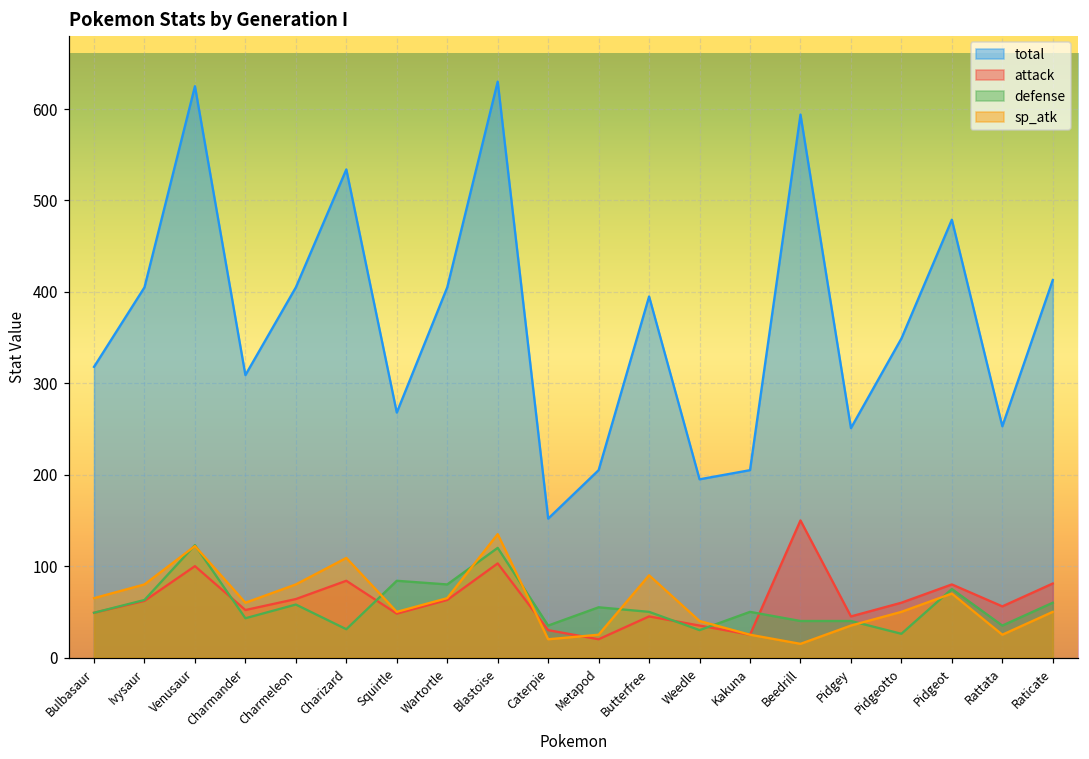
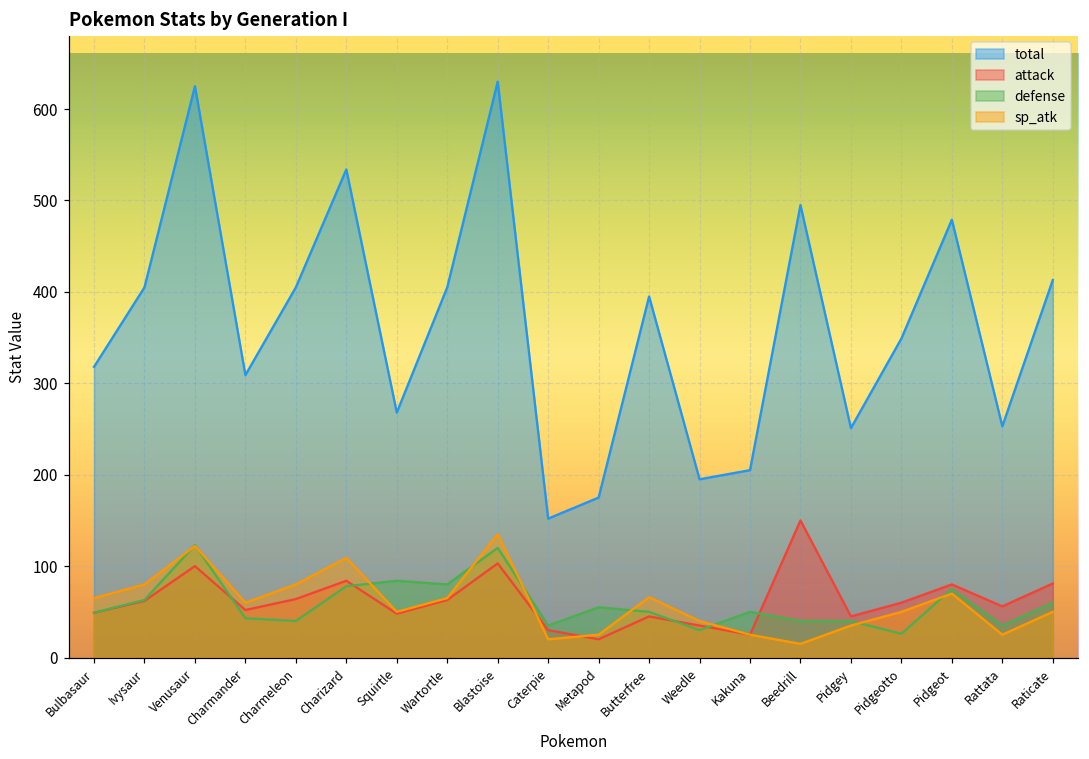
  {
    "total": {
      "Bulbasaur": 320,
      "Ivysaur": 410,
      "Venusaur": 630,
      "Charmander": 310,
      "Charmeleon": 410,
      "Charizard": 530,
      "Squirtle": 270,
      "Wartortle": 410,
      "Blastoise": 630,
      "Caterpie": 150,
-     "Metapod": 210,
+     "Metapod": 180,
      "Butterfree": 400,
      "Weedle": 200,
      "Kakuna": 210,
-     "Beedrill": 590,
+     "Beedrill": 500,
      "Pidgey": 250,
      "Pidgeotto": 350,
      "Pidgeot": 480,
      "Rattata": 250,
      "Raticate": 410
    },
    "attack": {
      "Venusaur": 100,
      "Charmander": 50,
      "Charmeleon": 60,
      "Charizard": 80,
      "Blastoise": 100,
      "Caterpie": 30,
      "Metapod": 20,
      "Butterfree": 50,
      "Weedle": 40,
      "Beedrill": 150,
      "Pidgey": 50,
      "Pidgeotto": 60,
      "Pidgeot": 80,
      "Rattata": 60,
      "Raticate": 80
    },
    "defense": {
      "Charmander": 40,
-     "Charmeleon": 60,
-     "Charizard": 30,
+     "Charmeleon": 40,
+     "Charizard": 80,
      "Squirtle": 80,
      "Wartortle": 80,
      "Blastoise": 120,
      "Caterpie": 40,
      "Metapod": 60,
      "Butterfree": 50,
      "Weedle": 30,
      "Kakuna": 50,
      "Beedrill": 40,
      "Pidgey": 40,
      "Pidgeotto": 30,
      "Pidgeot": 80,
      "Rattata": 40,
      "Raticate": 60
    },
    "sp_atk": {
      "Bulbasaur": 70,
      "Ivysaur": 80,
      "Charmander": 60,
      "Charmeleon": 80,
      "Charizard": 110,
      "Blastoise": 140,
      "Caterpie": 20,
      "Metapod": 30,
-     "Butterfree": 90,
+     "Butterfree": 70,
      "Weedle": 40,
      "Beedrill": 20,
      "Pidgey": 40,
      "Pidgeotto": 50,
      "Pidgeot": 70,
      "Rattata": 30,
      "Raticate": 50
    }
  }
